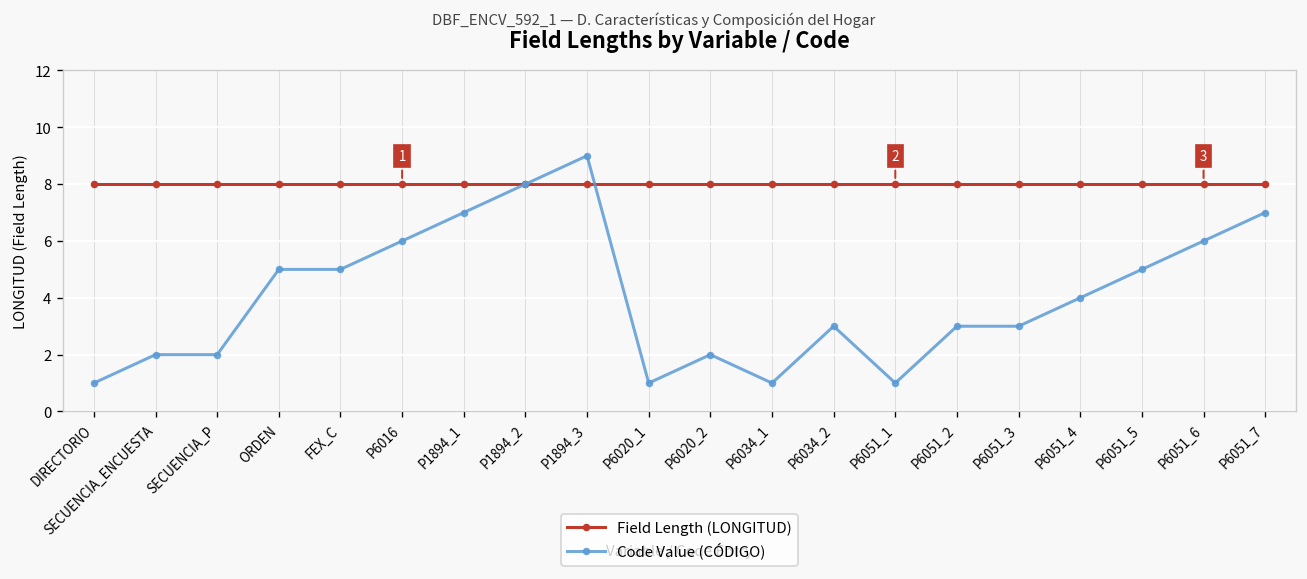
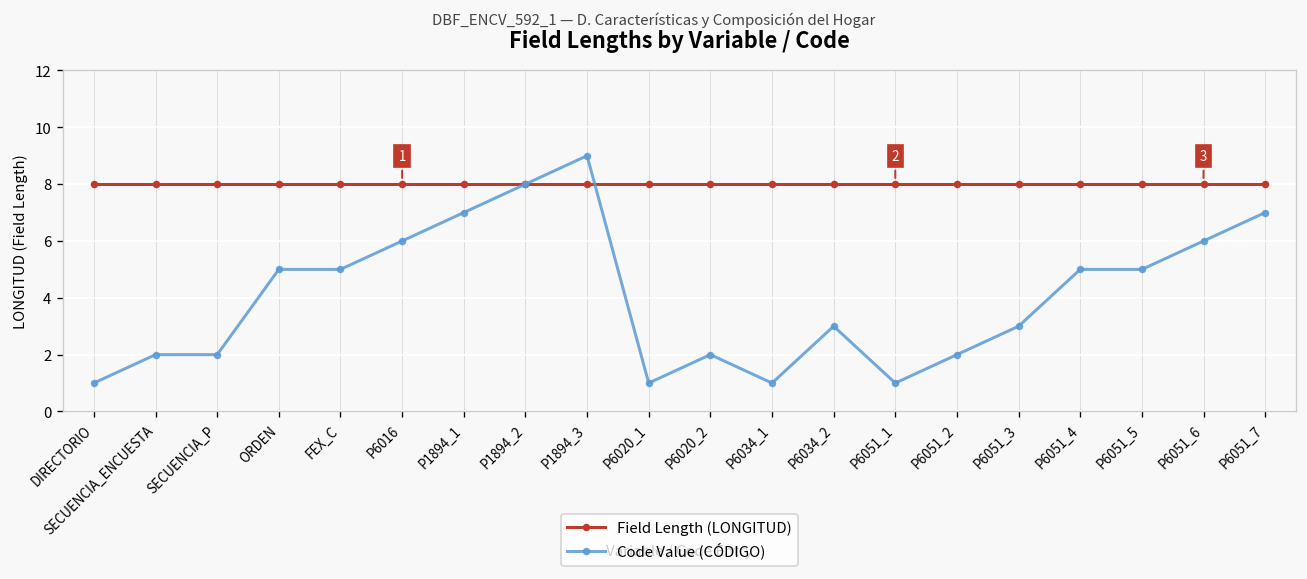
  {
    "Field Length (LONGITUD)": {
      "DIRECTORIO": 8,
      "SECUENCIA_ENCUESTA": 8,
      "SECUENCIA_P": 8,
      "ORDEN": 8,
      "FEX_C": 8,
      "P1894_1": 8,
      "P1894_3": 8,
      "P6020_1": 8,
      "P6020_2": 8,
      "P6034_1": 8,
      "P6034_2": 8,
      "P6051_2": 8,
      "P6051_3": 8,
      "P6051_4": 8,
      "P6051_5": 8,
      "P6051_7": 8
    },
    "Code Value (CÓDIGO)": {
      "DIRECTORIO": 1,
      "SECUENCIA_ENCUESTA": 2,
      "SECUENCIA_P": 2,
      "ORDEN": 5,
      "FEX_C": 5,
      "P6016": 6,
      "P1894_1": 7,
      "P1894_3": 9,
      "P6020_1": 1,
      "P6020_2": 2,
      "P6034_1": 1,
      "P6034_2": 3,
      "P6051_1": 1,
-     "P6051_2": 3,
+     "P6051_2": 2,
      "P6051_3": 3,
-     "P6051_4": 4,
+     "P6051_4": 5,
      "P6051_5": 5,
      "P6051_6": 6,
      "P6051_7": 7
    }
  }
